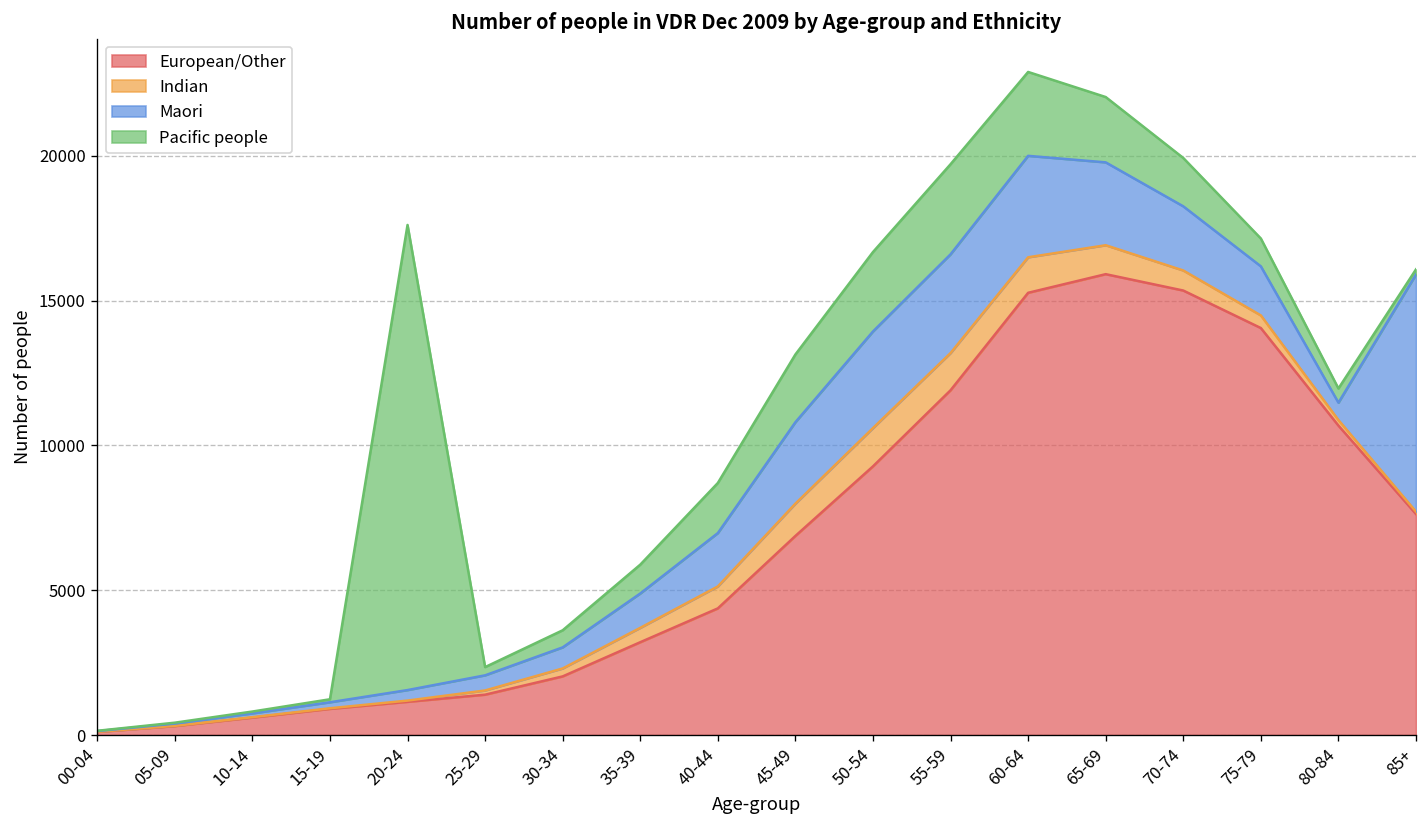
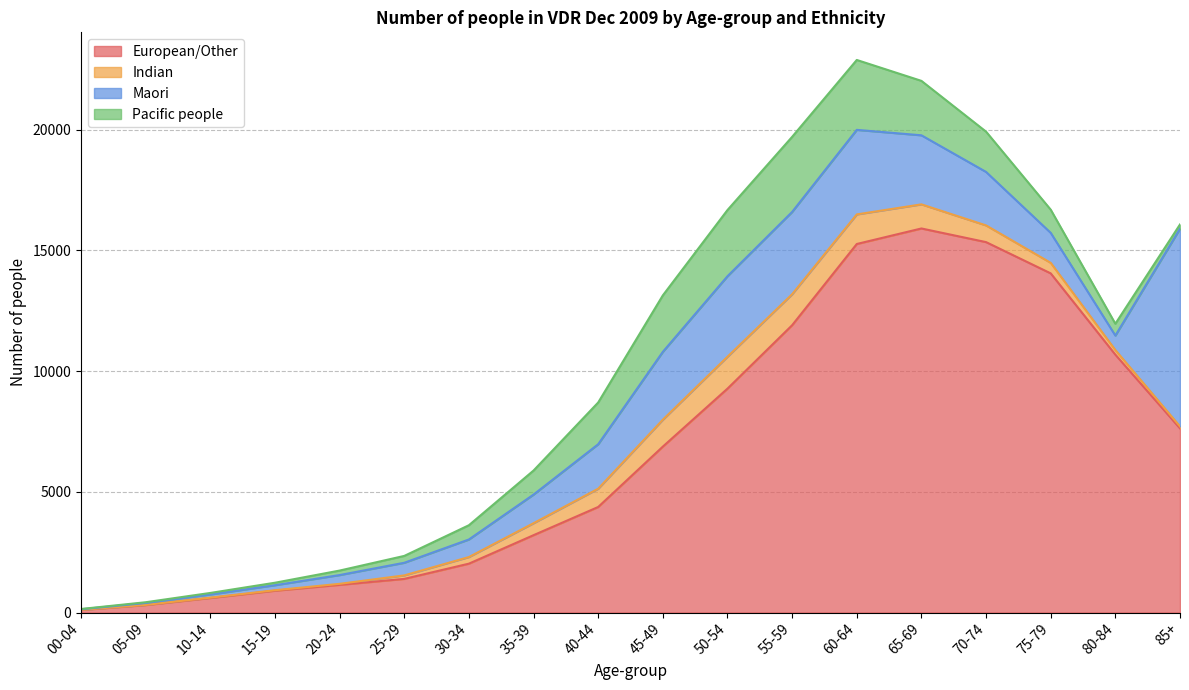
  {
    "European/Other": {
      "25-29": 1400,
      "30-34": 2000,
      "35-39": 3200,
      "40-44": 4400,
      "45-49": 6900,
      "50-54": 9300,
      "55-59": 11900,
      "60-64": 15300,
      "65-69": 15900,
      "70-74": 15300,
      "75-79": 14100,
      "80-84": 10700
    },
    "Indian": {
      "25-29": 100,
      "30-34": 300,
      "35-39": 500,
      "40-44": 800,
      "45-49": 1100,
      "50-54": 1300,
      "55-59": 1300,
      "60-64": 1200,
      "65-69": 1000,
      "70-74": 700,
      "75-79": 400,
      "80-84": 200
    },
    "Maori": {
      "20-24": 400,
      "25-29": 500,
      "30-34": 700,
      "35-39": 1200,
      "40-44": 1800,
      "45-49": 2800,
      "50-54": 3300,
      "55-59": 3400,
      "60-64": 3500,
      "65-69": 2900,
      "70-74": 2200,
-     "75-79": 1700,
+     "75-79": 1200,
      "80-84": 600,
      "85+": 8200
    },
    "Pacific people": {
-     "20-24": 16100,
+     "20-24": 200,
      "25-29": 300,
      "30-34": 600,
      "35-39": 1000,
      "40-44": 1700,
      "45-49": 2300,
      "50-54": 2700,
      "55-59": 3100,
      "60-64": 2900,
      "65-69": 2300,
      "70-74": 1700,
      "75-79": 1000,
      "80-84": 500,
      "85+": 200
    }
  }
